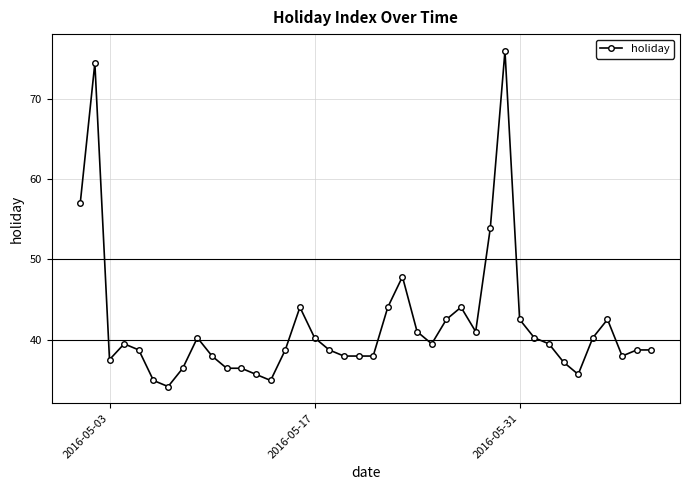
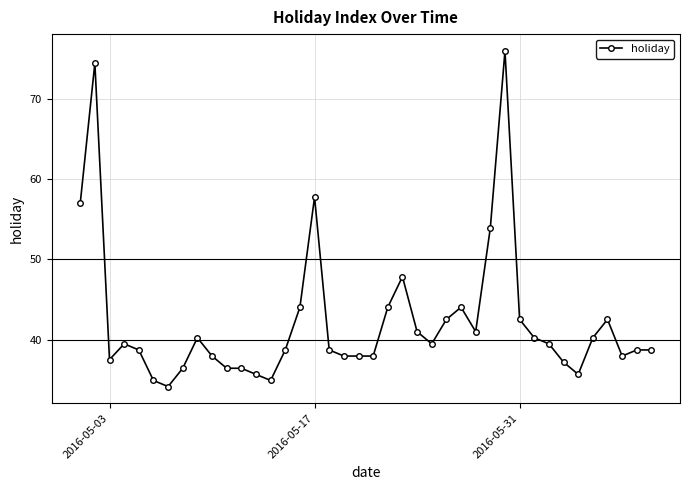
  {
    "2016-05-03": 38,
-   "2016-05-17": 40,
+   "2016-05-17": 58,
    "2016-05-31": 43
  }
